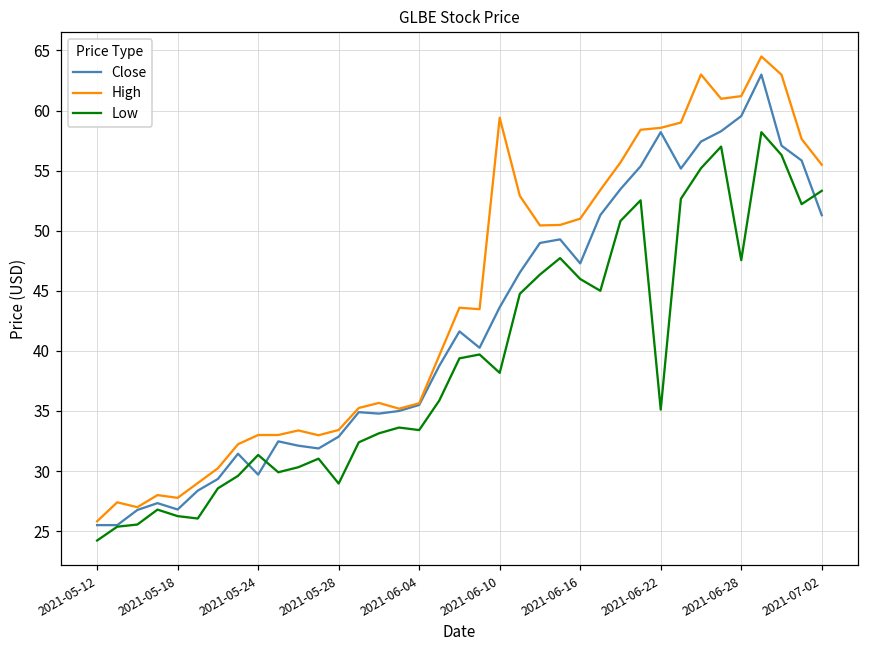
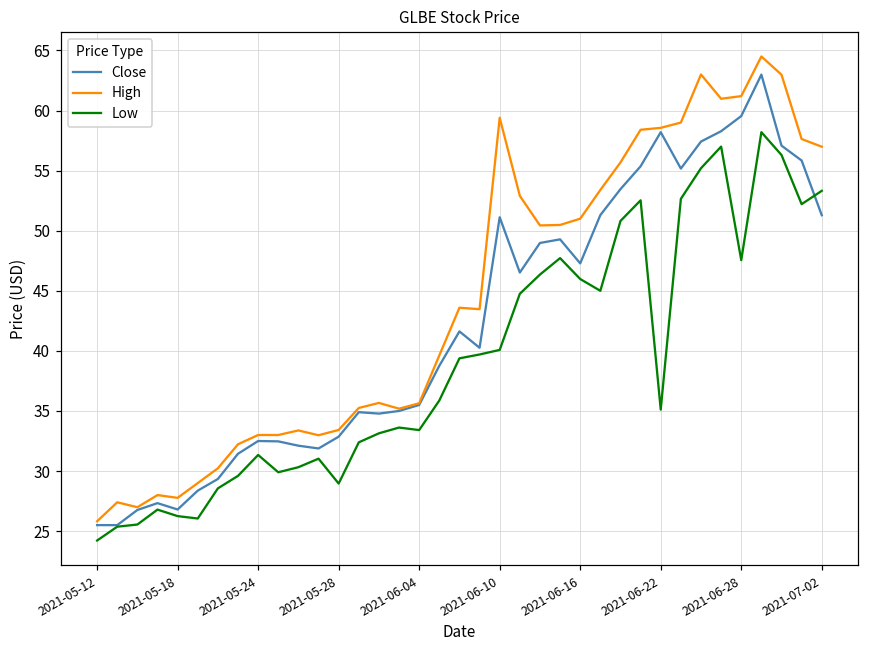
  {
    "Close": {
      "2021-05-12": 25.5,
      "2021-05-18": 26.8,
-     "2021-05-24": 29.7,
+     "2021-05-24": 32.5,
      "2021-05-28": 32.9,
-     "2021-06-10": 43.6,
+     "2021-06-10": 51.1,
      "2021-06-16": 47.3,
      "2021-06-22": 58.2,
      "2021-06-28": 59.5,
      "2021-07-02": 51.3
    },
    "High": {
      "2021-05-12": 25.8,
      "2021-05-18": 27.8,
      "2021-05-24": 33.0,
      "2021-05-28": 33.4,
      "2021-06-10": 59.4,
      "2021-06-16": 51.0,
      "2021-06-22": 58.6,
      "2021-06-28": 61.2,
-     "2021-07-02": 55.5
+     "2021-07-02": 57.0
    },
    "Low": {
      "2021-05-12": 24.2,
      "2021-05-18": 26.3,
      "2021-05-24": 31.3,
      "2021-05-28": 29.0,
      "2021-06-04": 33.4,
-     "2021-06-10": 38.2,
+     "2021-06-10": 40.1,
      "2021-06-16": 46.0,
      "2021-06-22": 35.1,
      "2021-06-28": 47.6,
      "2021-07-02": 53.3
    }
  }
